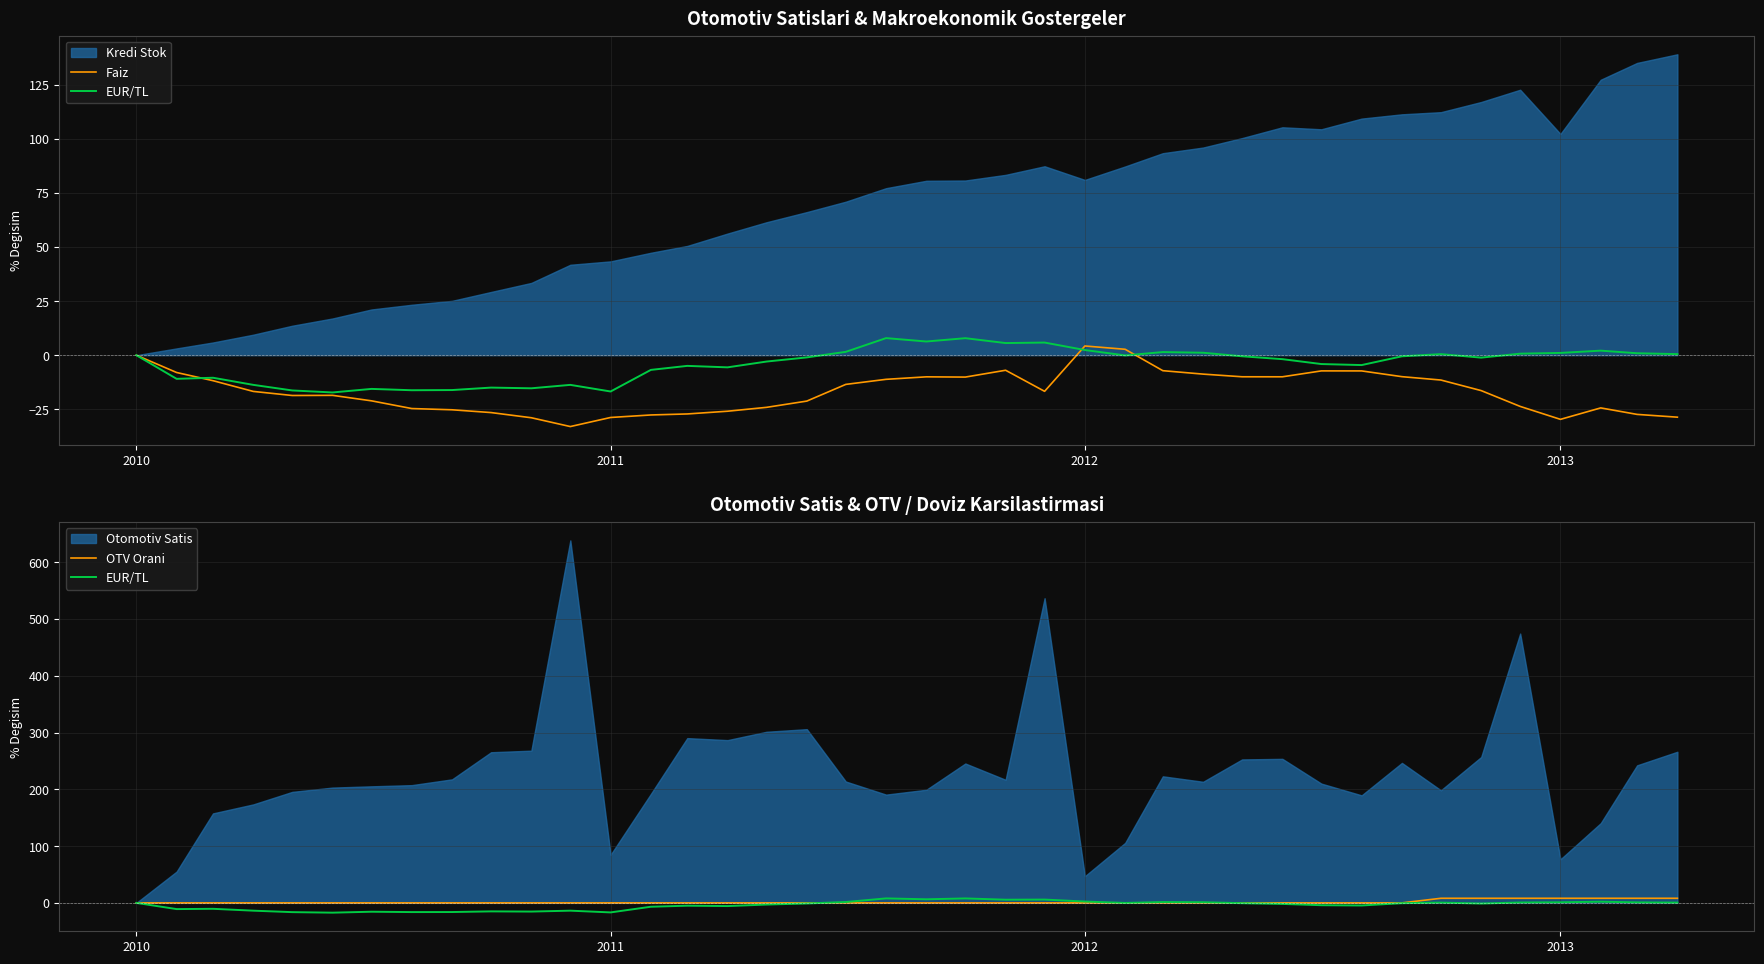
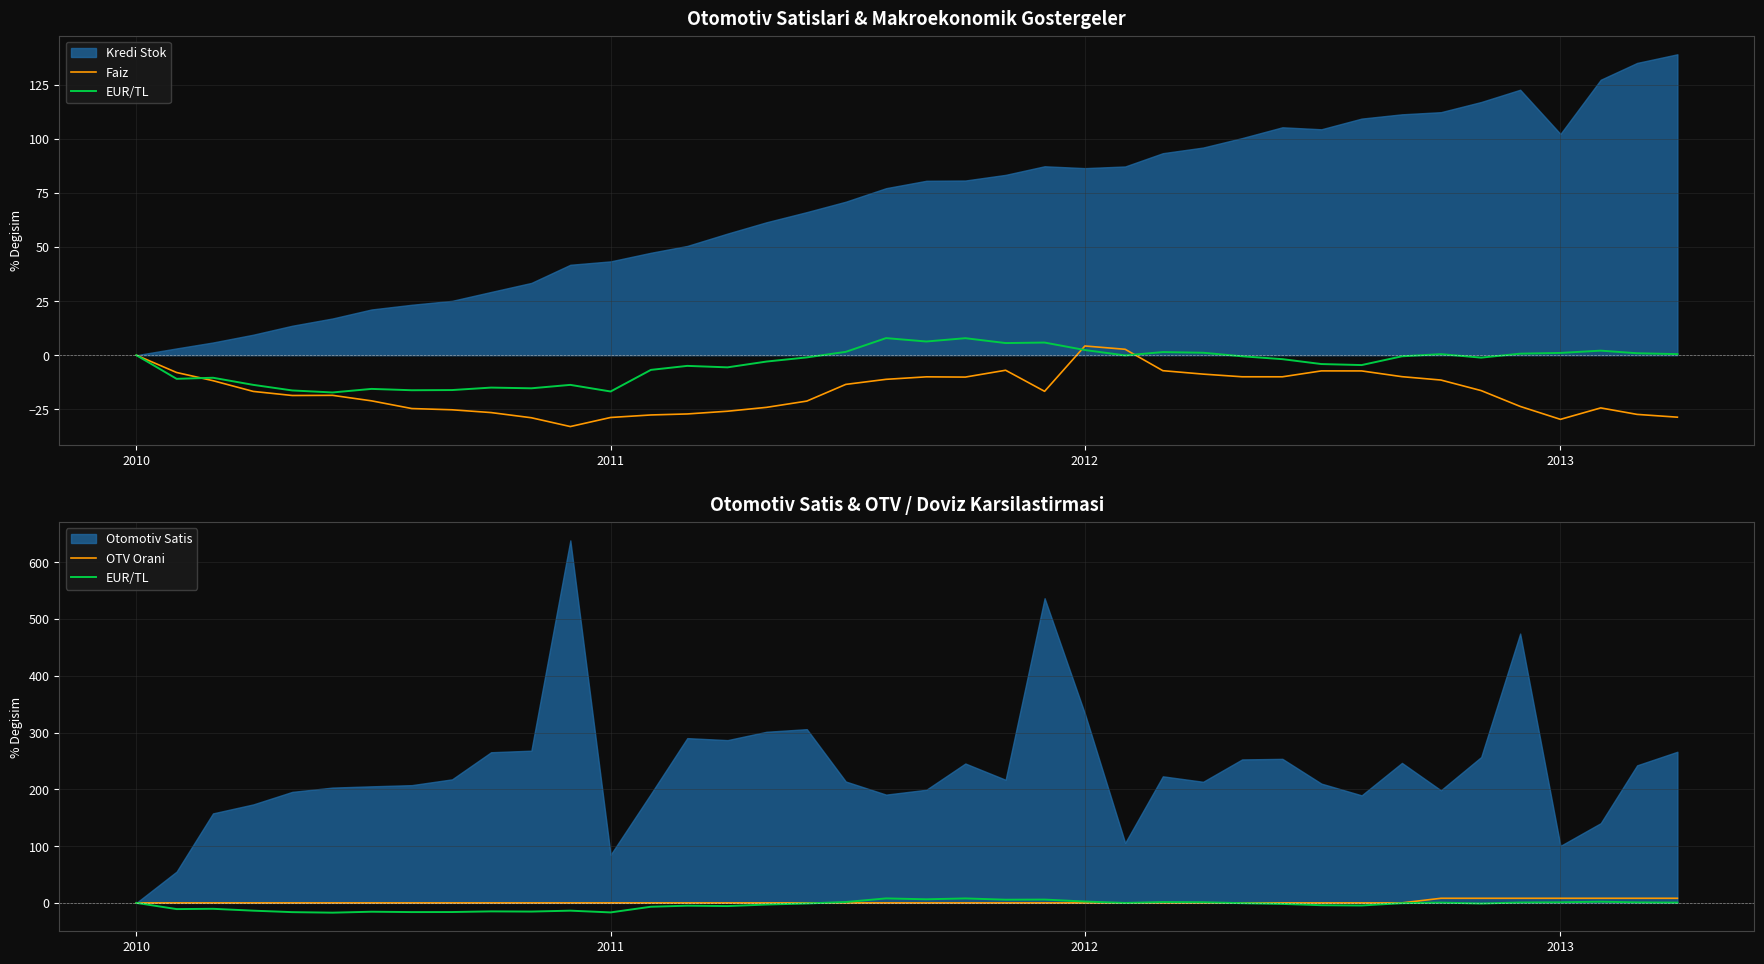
  {
    "Otomotiv Satislari & Makroekonomik Gostergeler": {
      "Faiz": {
        "2011": -29,
        "2012": 4,
        "2013": -30
      },
      "Kredi Stok": {
        "2011": 43,
-       "2012": 81,
+       "2012": 86,
        "2013": 102
      },
      "EUR/TL": {
        "2011": -17,
        "2012": 2,
        "2013": 1
      }
    },
    "Otomotiv Satis & OTV / Doviz Karsilastirmasi": {
      "OTV Orani": {
        "2011": 0,
        "2013": 10
      },
      "Otomotiv Satis": {
        "2011": 80,
-       "2012": 50,
-       "2013": 80
+       "2012": 330,
+       "2013": 100
      },
      "EUR/TL": {
        "2011": -20,
        "2013": 0
      }
    }
  }
